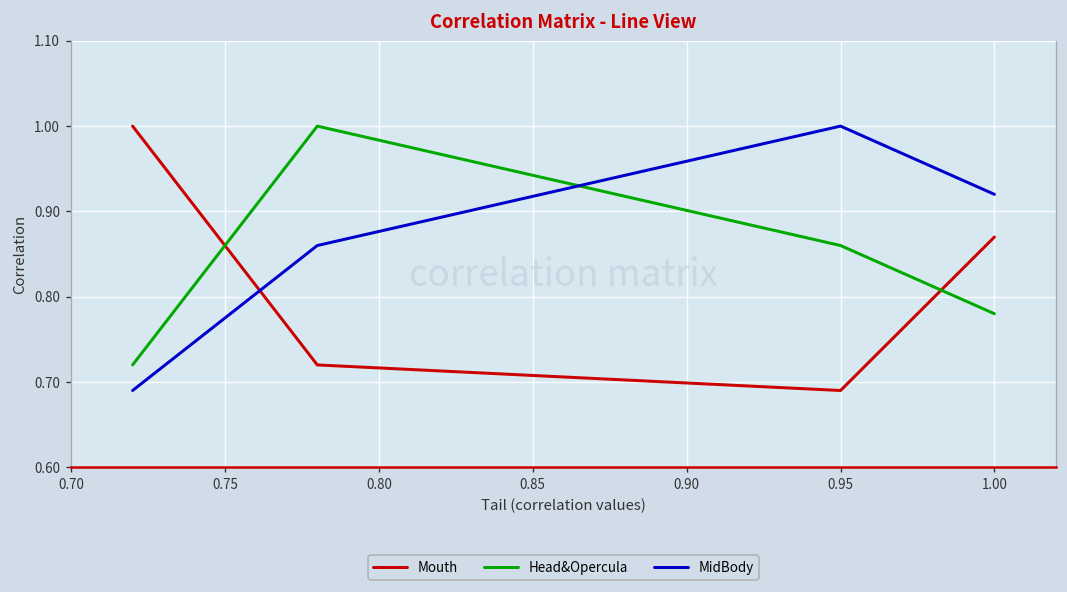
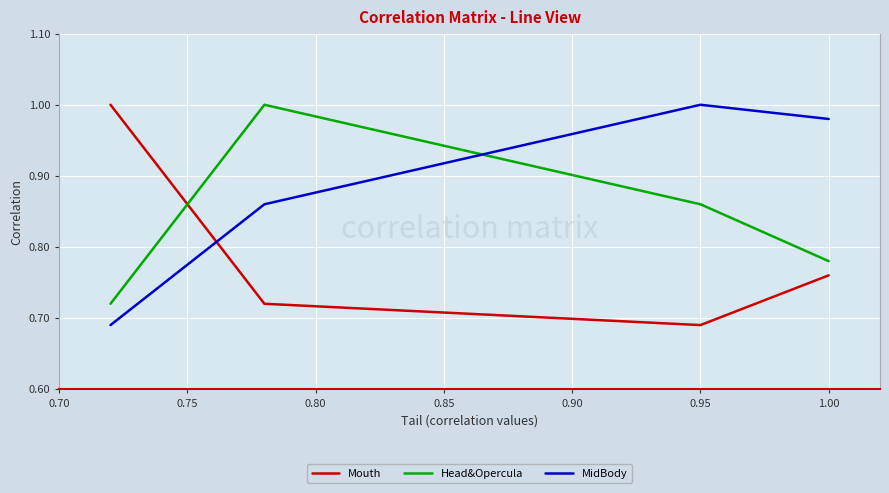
  {
    "Mouth": {
      "0.95": 0.69,
-     "1.00": 0.87
+     "1.00": 0.76
    },
    "Head&Opercula": {
      "0.95": 0.86,
      "1.00": 0.78
    },
    "MidBody": {
      "0.95": 1.00,
-     "1.00": 0.92
+     "1.00": 0.98
    }
  }
